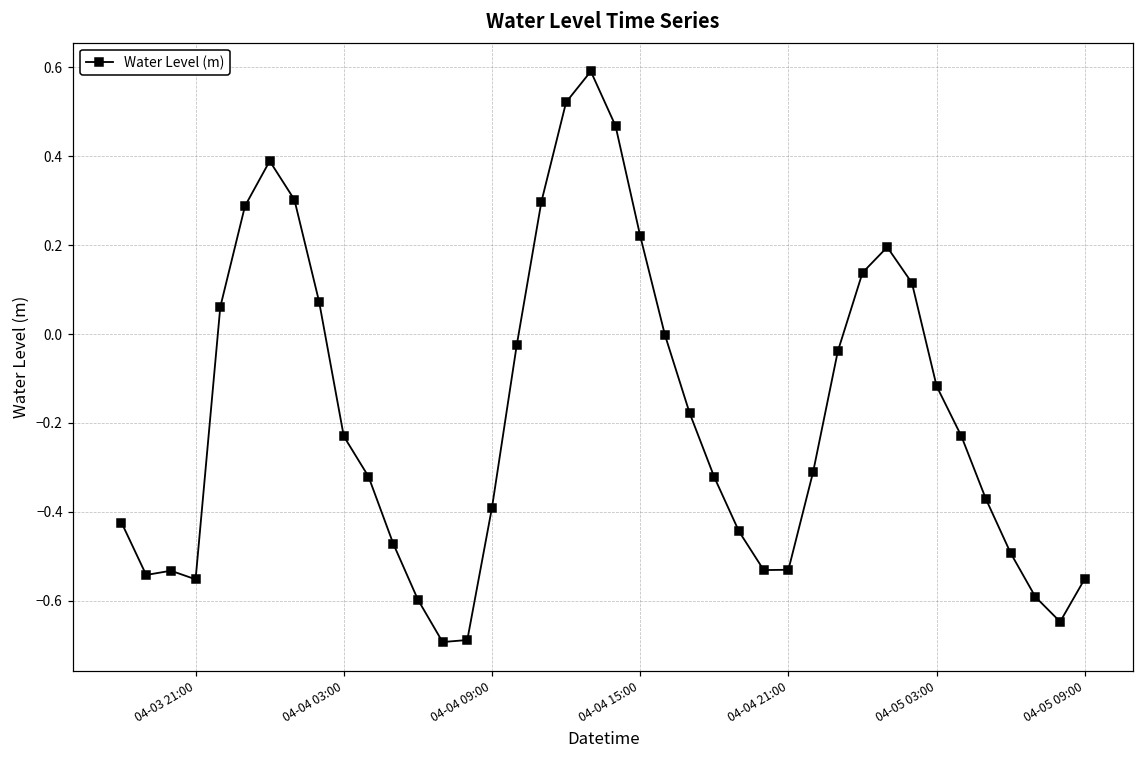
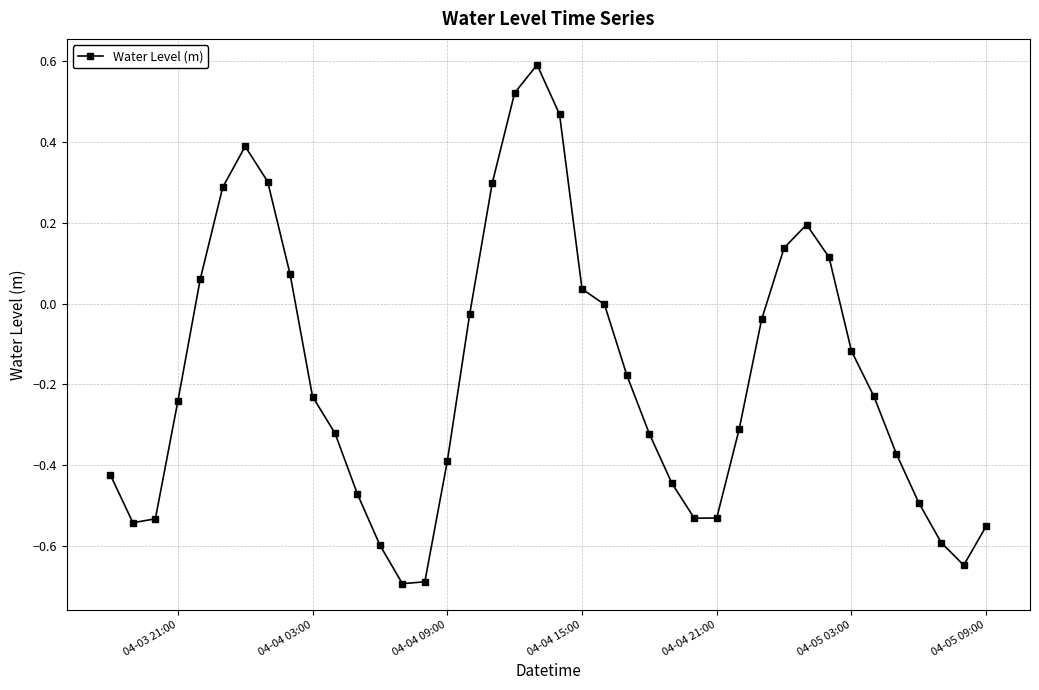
  {
-   "04-03 21:00": -0.55,
+   "04-03 21:00": -0.24,
    "04-04 03:00": -0.23,
    "04-04 09:00": -0.39,
-   "04-04 15:00": 0.22,
+   "04-04 15:00": 0.04,
    "04-04 21:00": -0.53,
    "04-05 03:00": -0.12,
    "04-05 09:00": -0.55
  }
